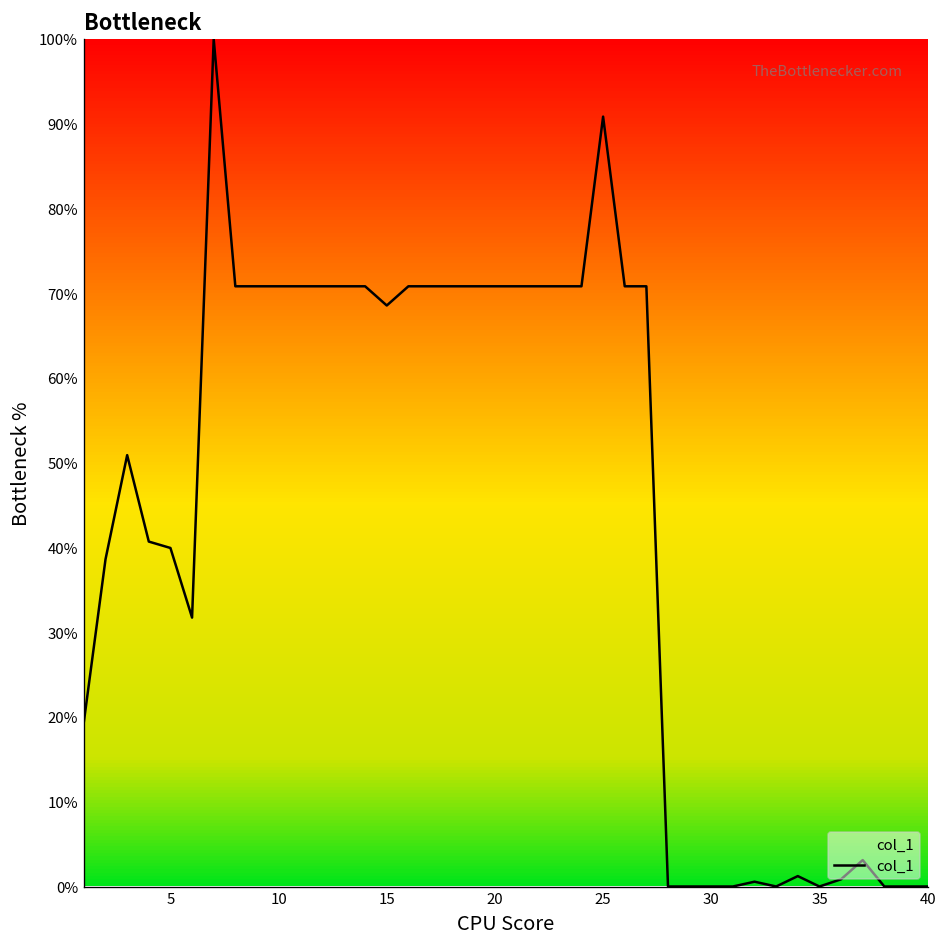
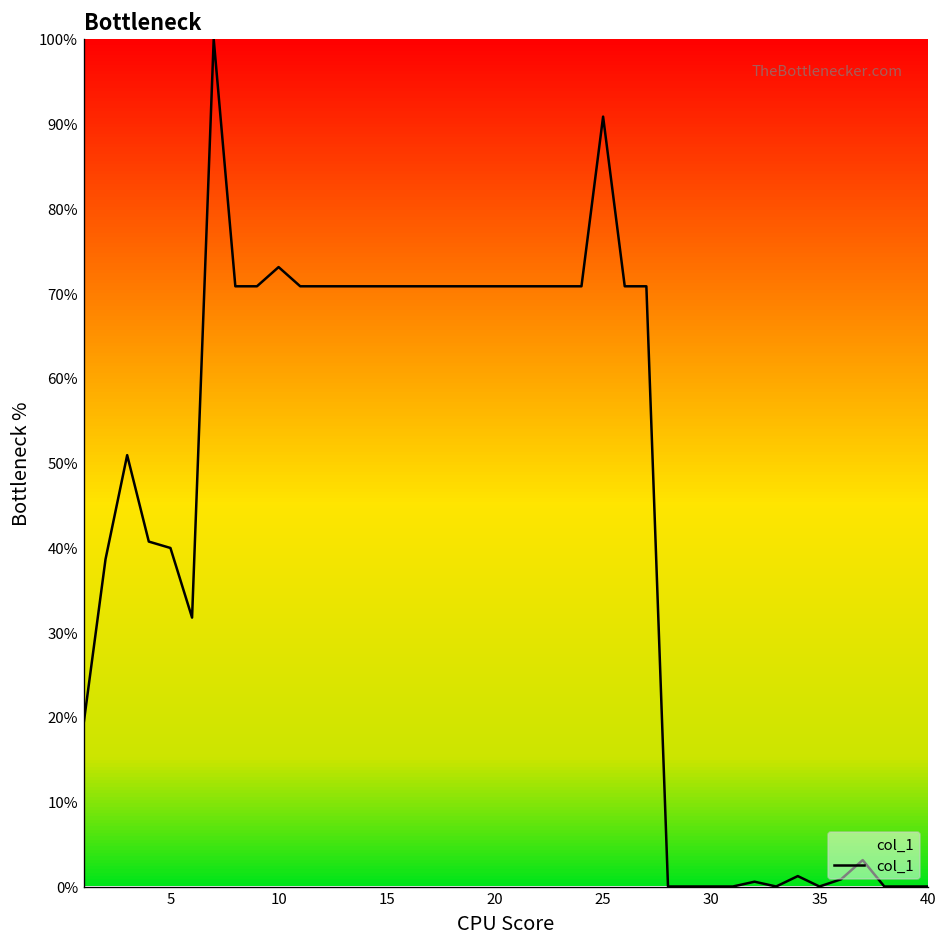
  {
    "5": "40%",
-   "10": "71%",
-   "15": "69%",
+   "10": "73%",
+   "15": "71%",
    "20": "71%",
    "25": "91%",
    "30": "0%",
    "35": "0%",
    "40": "0%"
  }
